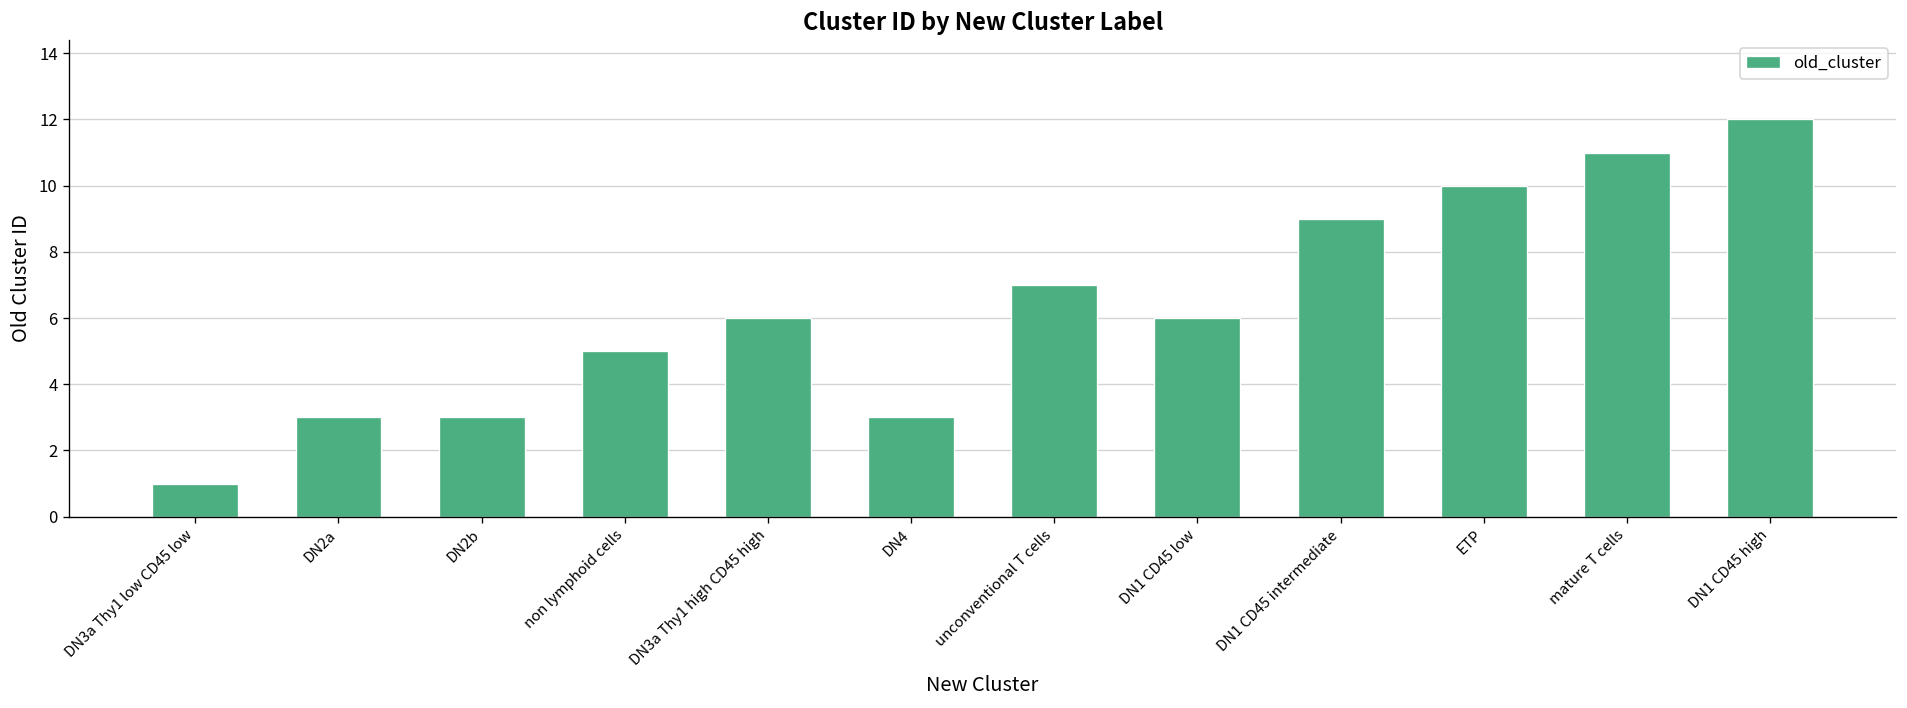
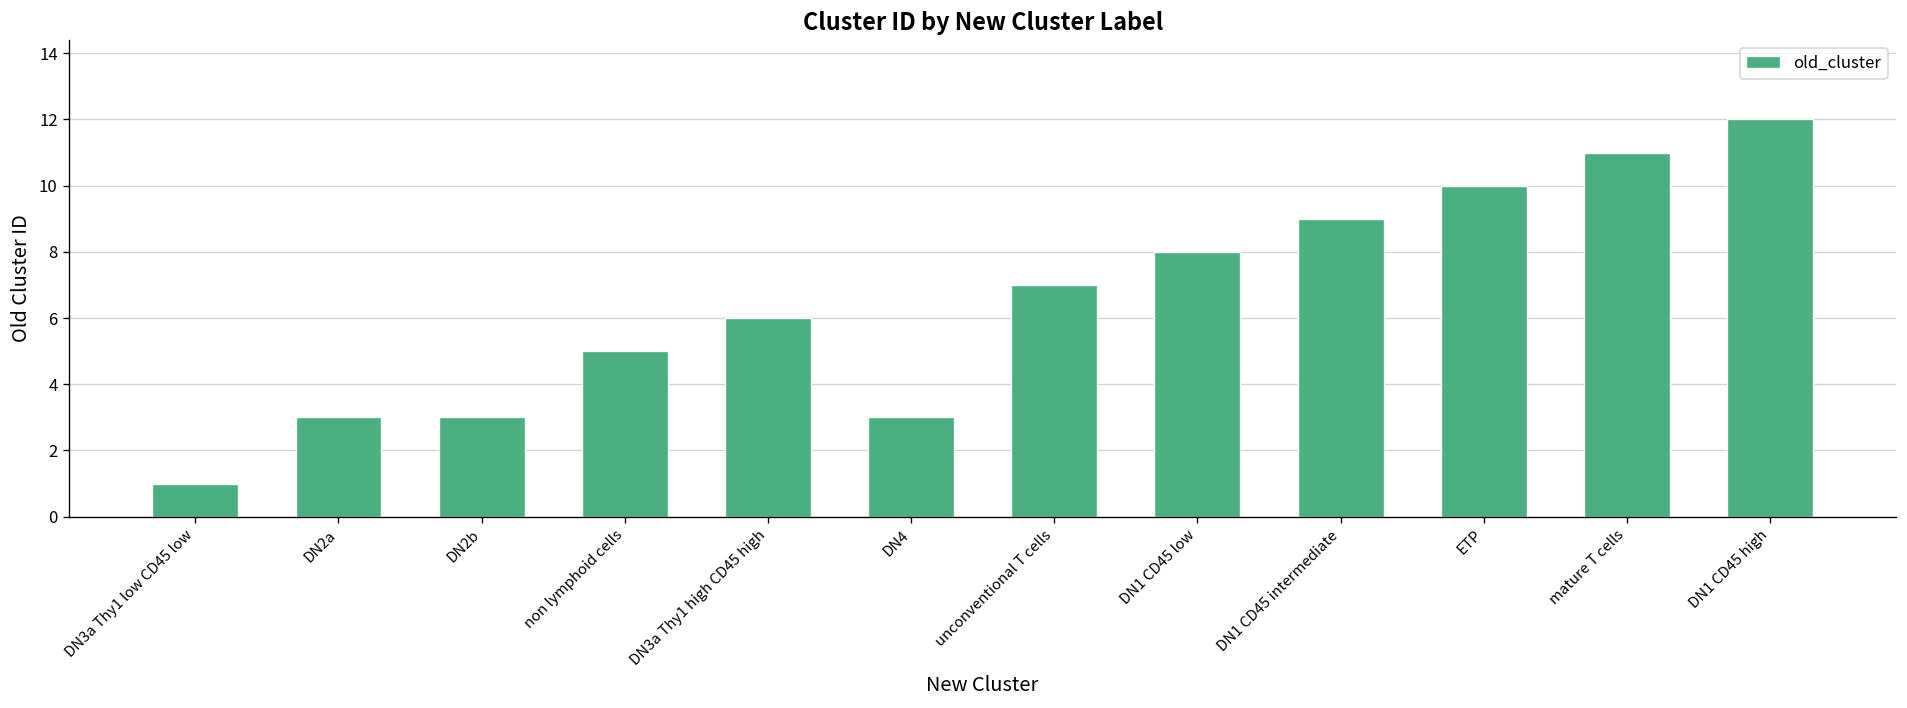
  {
    "DN3a Thy1 low CD45 low": 1,
    "DN2a": 3,
    "DN2b": 3,
    "non lymphoid cells": 5,
    "DN3a Thy1 high CD45 high": 6,
    "DN4": 3,
    "unconventional T cells": 7,
-   "DN1 CD45 low": 6,
+   "DN1 CD45 low": 8,
    "DN1 CD45 intermediate": 9,
    "ETP": 10,
    "mature T cells": 11,
    "DN1 CD45 high": 12
  }
